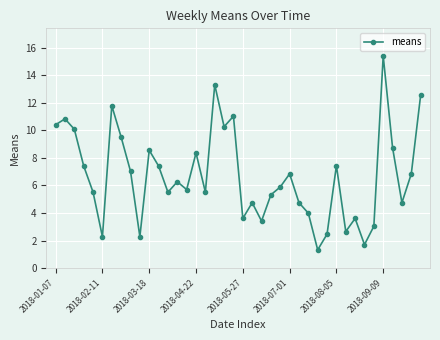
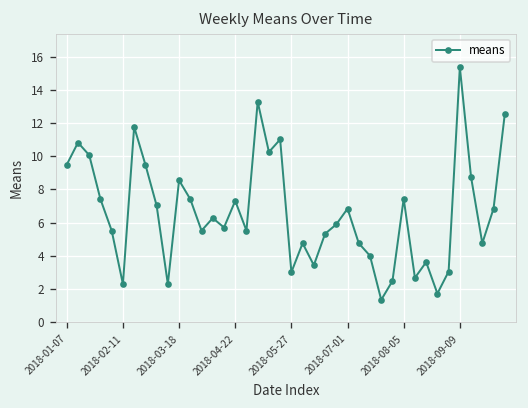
  {
-   "2018-01-07": 10.4,
+   "2018-01-07": 9.5,
    "2018-02-11": 2.3,
    "2018-03-18": 8.6,
-   "2018-04-22": 8.4,
-   "2018-05-27": 3.6,
+   "2018-04-22": 7.3,
+   "2018-05-27": 3.0,
    "2018-07-01": 6.8,
    "2018-08-05": 7.4,
    "2018-09-09": 15.4
  }
